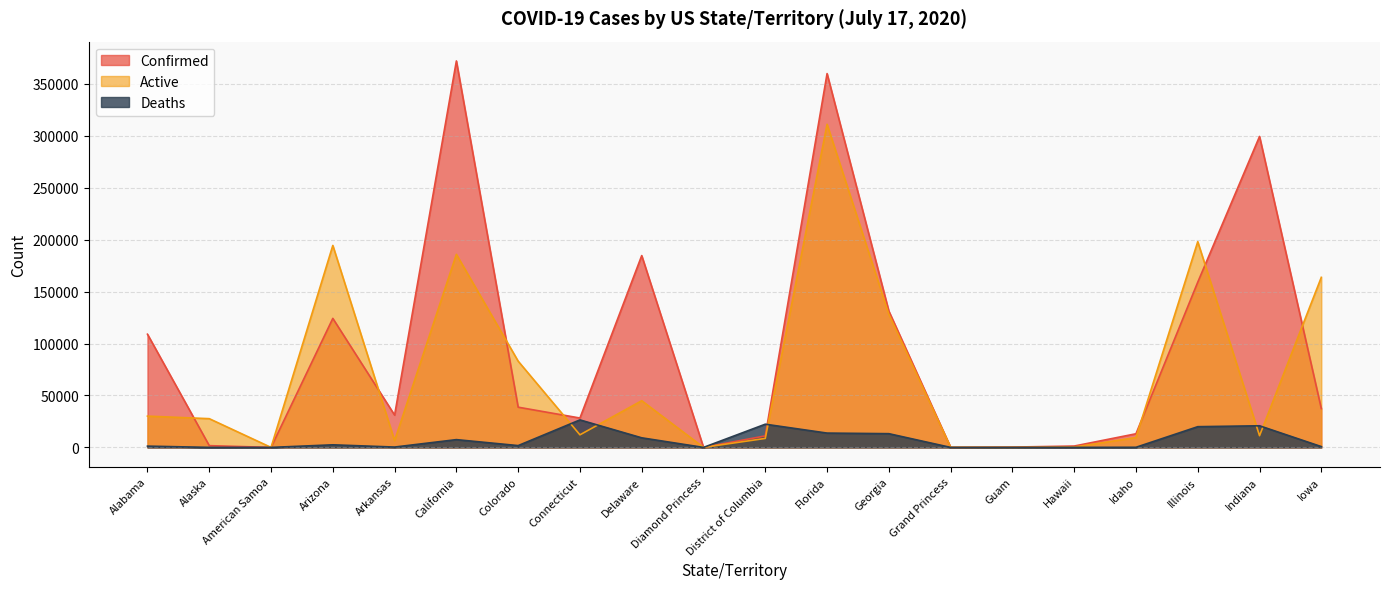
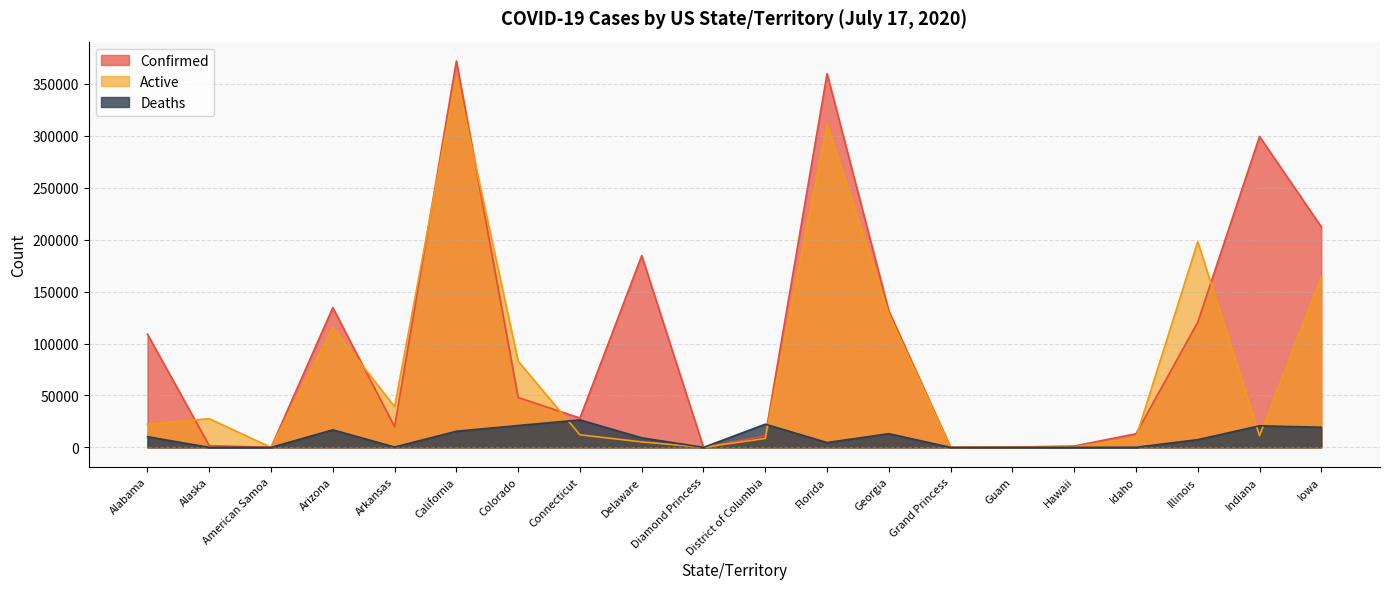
  {
    "Confirmed": {
      "Alabama": 109000,
-     "Arizona": 124000,
-     "Arkansas": 31000,
+     "Arizona": 135000,
+     "Arkansas": 20000,
      "California": 372000,
-     "Colorado": 39000,
+     "Colorado": 48000,
      "Delaware": 185000,
      "Florida": 360000,
      "Georgia": 131000,
      "Idaho": 13000,
-     "Illinois": 159000,
+     "Illinois": 121000,
      "Indiana": 299000,
-     "Iowa": 37000
+     "Iowa": 212000
    },
    "Active": {
-     "Alabama": 30000,
+     "Alabama": 22000,
      "Alaska": 28000,
-     "Arizona": 194000,
-     "Arkansas": 7000,
-     "California": 186000,
+     "Arizona": 115000,
+     "Arkansas": 39000,
+     "California": 357000,
      "Colorado": 83000,
      "Connecticut": 12000,
-     "Delaware": 45000,
+     "Delaware": 5000,
      "Florida": 311000,
      "Georgia": 128000,
      "Idaho": 10000,
      "Illinois": 198000,
      "Indiana": 11000,
      "Iowa": 164000
    },
    "Deaths": {
-     "Alabama": 1000,
-     "Arizona": 2000,
+     "Alabama": 10000,
+     "Arizona": 17000,
      "Arkansas": 0,
-     "California": 7000,
-     "Colorado": 2000,
+     "California": 16000,
+     "Colorado": 21000,
      "Delaware": 9000,
      "District of Columbia": 22000,
-     "Florida": 14000,
+     "Florida": 5000,
      "Georgia": 13000,
      "Idaho": 0,
-     "Illinois": 20000,
+     "Illinois": 7000,
      "Indiana": 21000,
-     "Iowa": 1000
+     "Iowa": 19000
    }
  }
